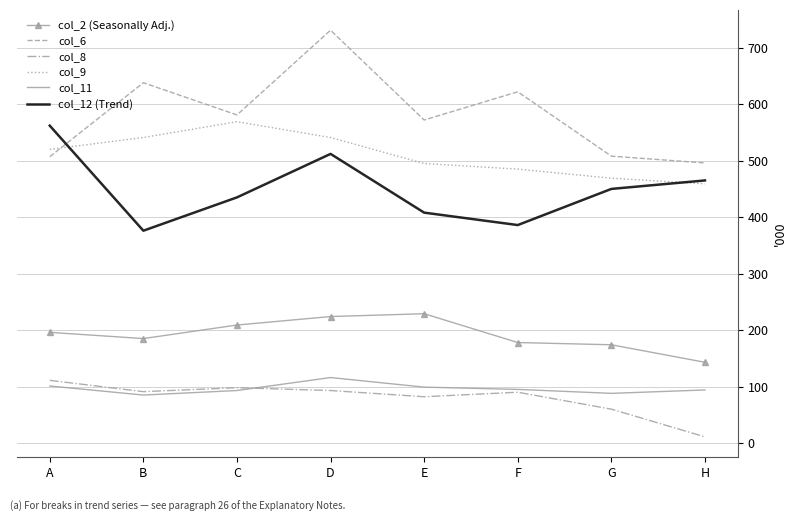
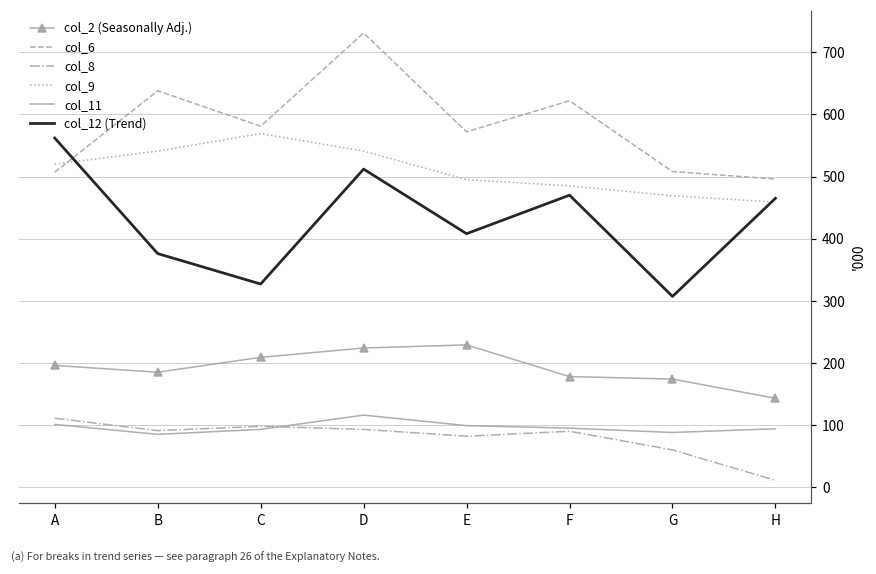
  {
    "col_12 (Trend)": {
      "A": 560,
      "B": 380,
-     "C": 440,
+     "C": 330,
      "D": 510,
      "E": 410,
-     "F": 390,
-     "G": 450,
+     "F": 470,
+     "G": 310,
      "H": 470
    }
  }
